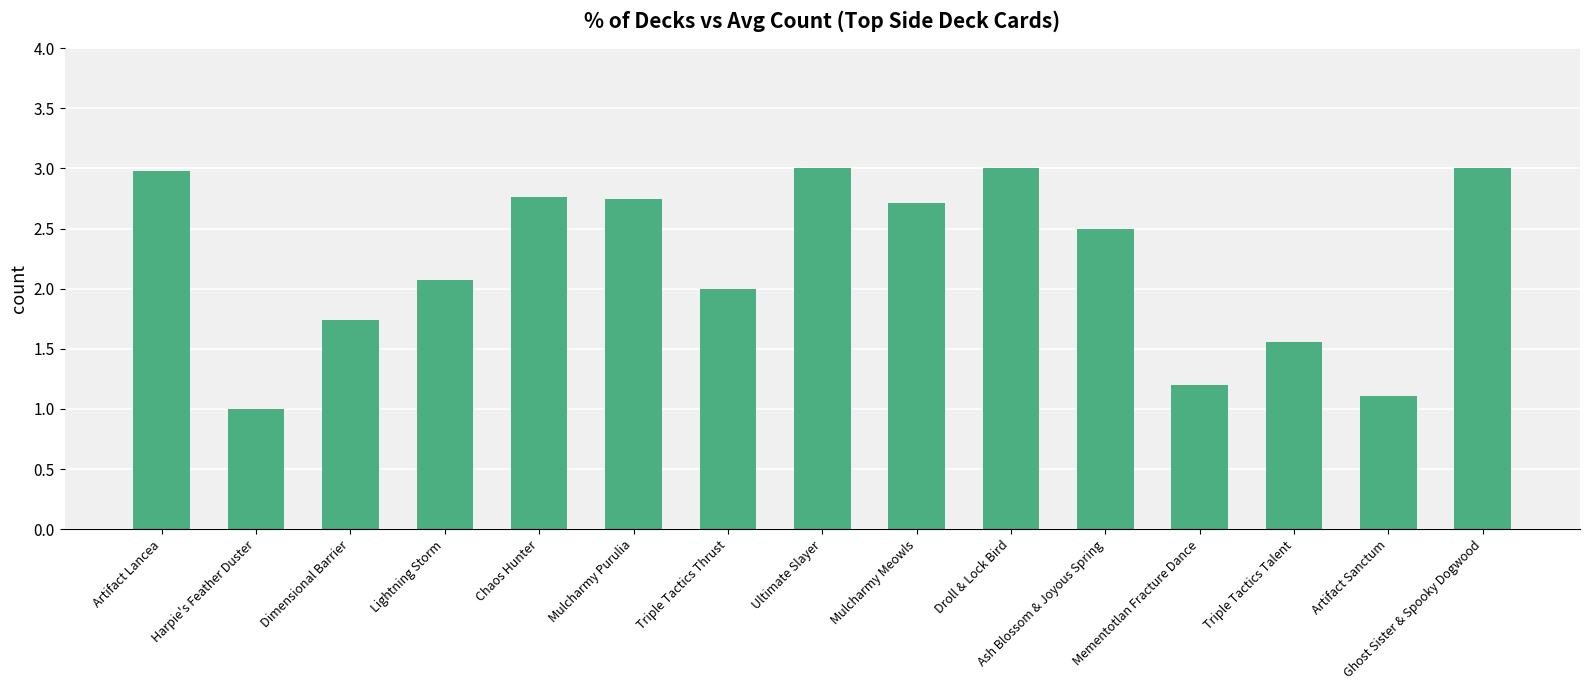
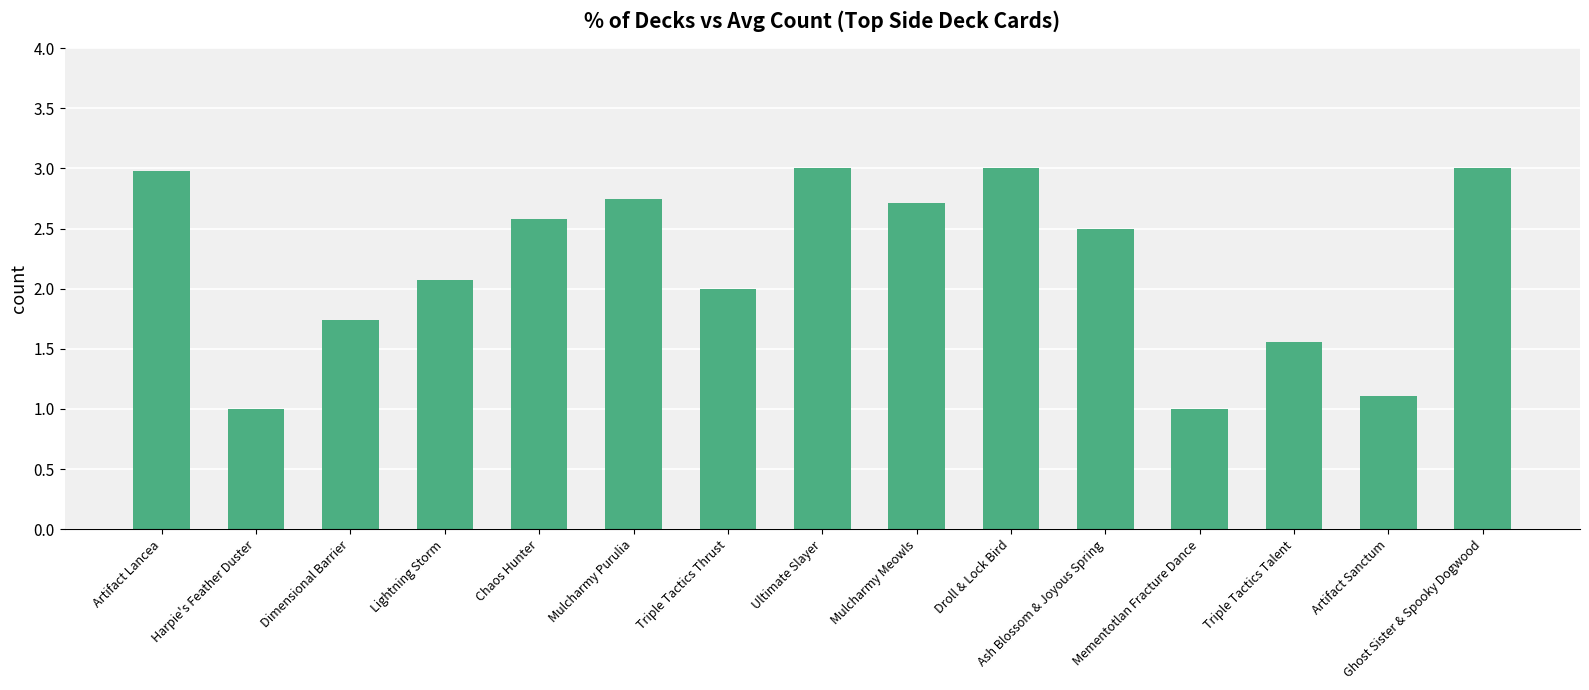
  {
    "Artifact Lancea": 2.98,
    "Harpie's Feather Duster": 1.00,
    "Dimensional Barrier": 1.74,
    "Lightning Storm": 2.07,
-   "Chaos Hunter": 2.76,
+   "Chaos Hunter": 2.58,
    "Mulcharmy Purulia": 2.75,
    "Triple Tactics Thrust": 2.00,
    "Ultimate Slayer": 3.00,
    "Mulcharmy Meowls": 2.71,
    "Droll & Lock Bird": 3.00,
    "Ash Blossom & Joyous Spring": 2.50,
-   "Mementotlan Fracture Dance": 1.2,
+   "Mementotlan Fracture Dance": 1.0,
    "Triple Tactics Talent": 1.56,
    "Artifact Sanctum": 1.11,
    "Ghost Sister & Spooky Dogwood": 3.00
  }
